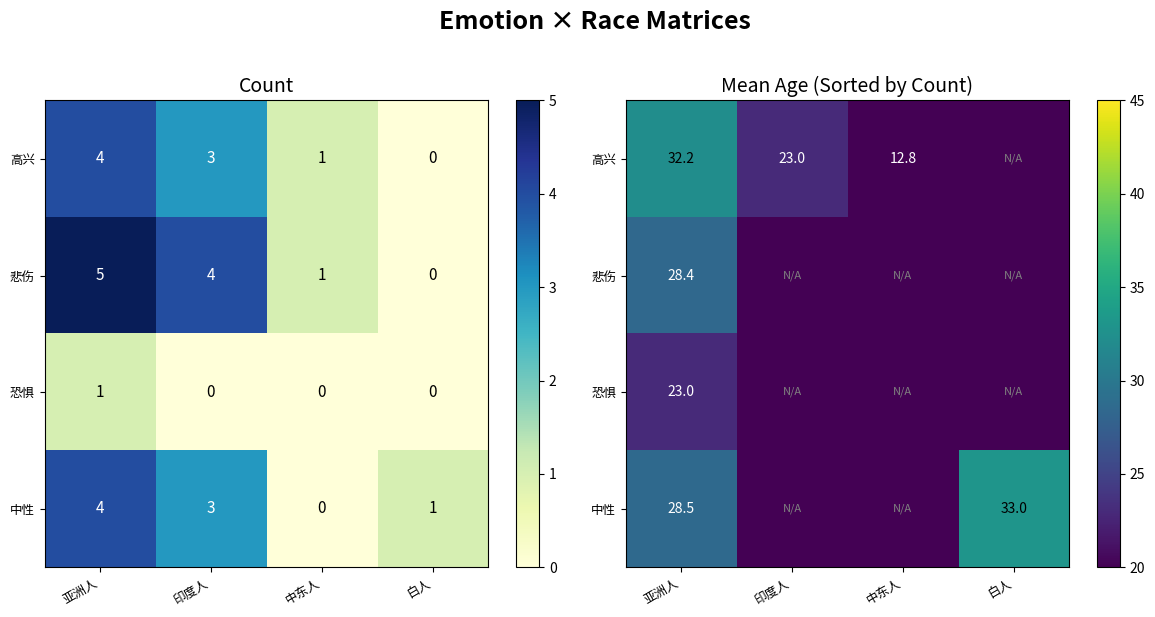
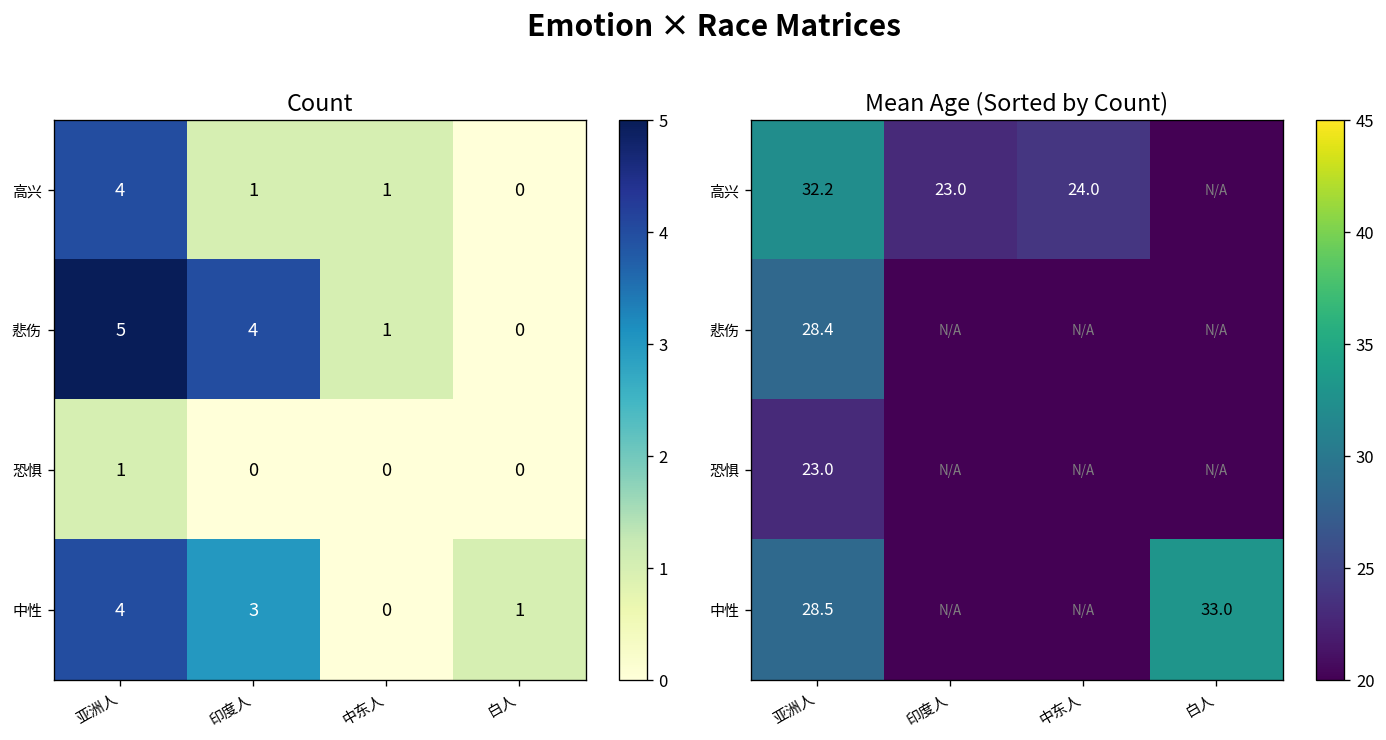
  {
    "Count": {
      "高兴": {
        "亚洲人": 4,
-       "印度人": 3,
+       "印度人": 1,
        "中东人": 1,
        "白人": 0
      },
      "悲伤": {
        "亚洲人": 5,
        "印度人": 4,
        "中东人": 1,
        "白人": 0
      },
      "恐惧": {
        "亚洲人": 1,
        "印度人": 0,
        "中东人": 0,
        "白人": 0
      },
      "中性": {
        "亚洲人": 4,
        "印度人": 3,
        "中东人": 0,
        "白人": 1
      }
    },
    "Mean Age (Sorted by Count)": {
      "高兴": {
        "亚洲人": 32.2,
        "印度人": 23.0,
-       "中东人": 12.8
+       "中东人": 24.0
      },
      "悲伤": {
        "亚洲人": 28.4
      },
      "恐惧": {
        "亚洲人": 23.0
      },
      "中性": {
        "亚洲人": 28.5,
        "白人": 33.0
      }
    }
  }
